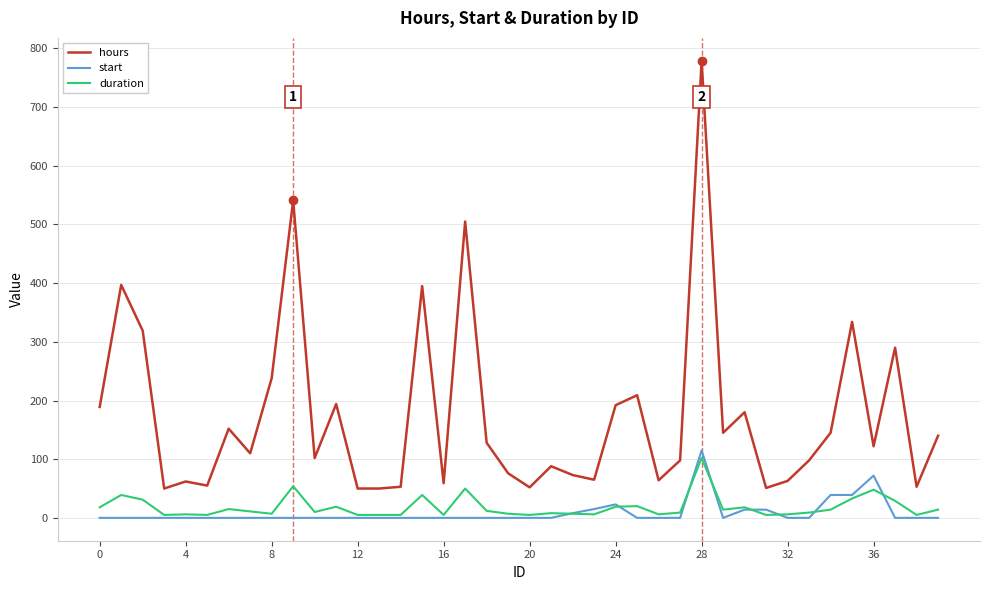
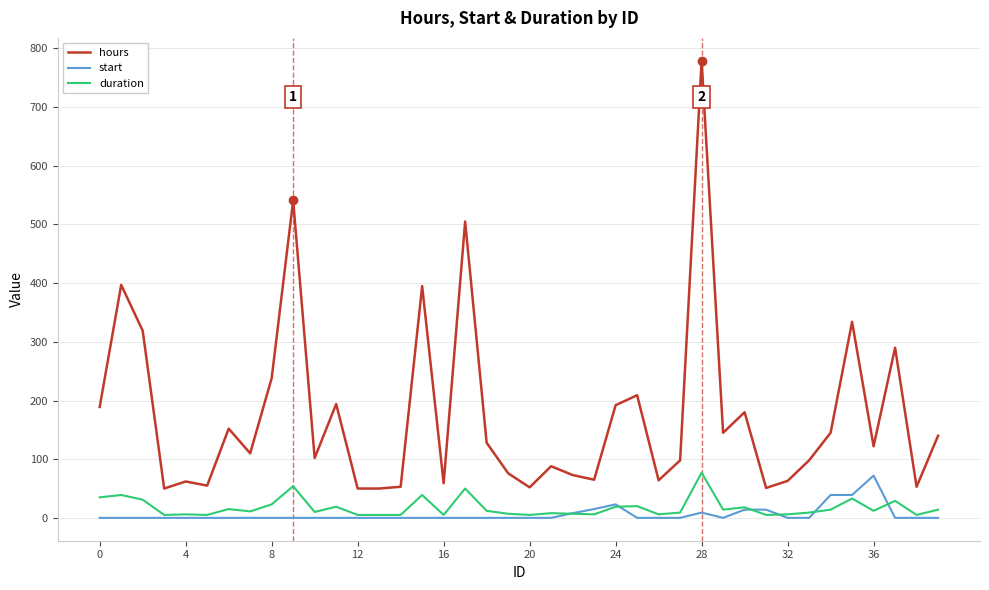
  {
    "start": {
      "0": 0,
      "4": 0,
      "8": 0,
      "12": 0,
      "16": 0,
      "20": 0,
-     "28": 120,
+     "28": 10,
      "32": 0,
      "36": 70
    },
    "duration": {
-     "0": 20,
+     "0": 40,
      "4": 10,
-     "8": 10,
+     "8": 20,
      "12": 10,
      "16": 10,
      "20": 10,
-     "28": 100,
+     "28": 80,
      "32": 10,
-     "36": 50
+     "36": 10
    }
  }
